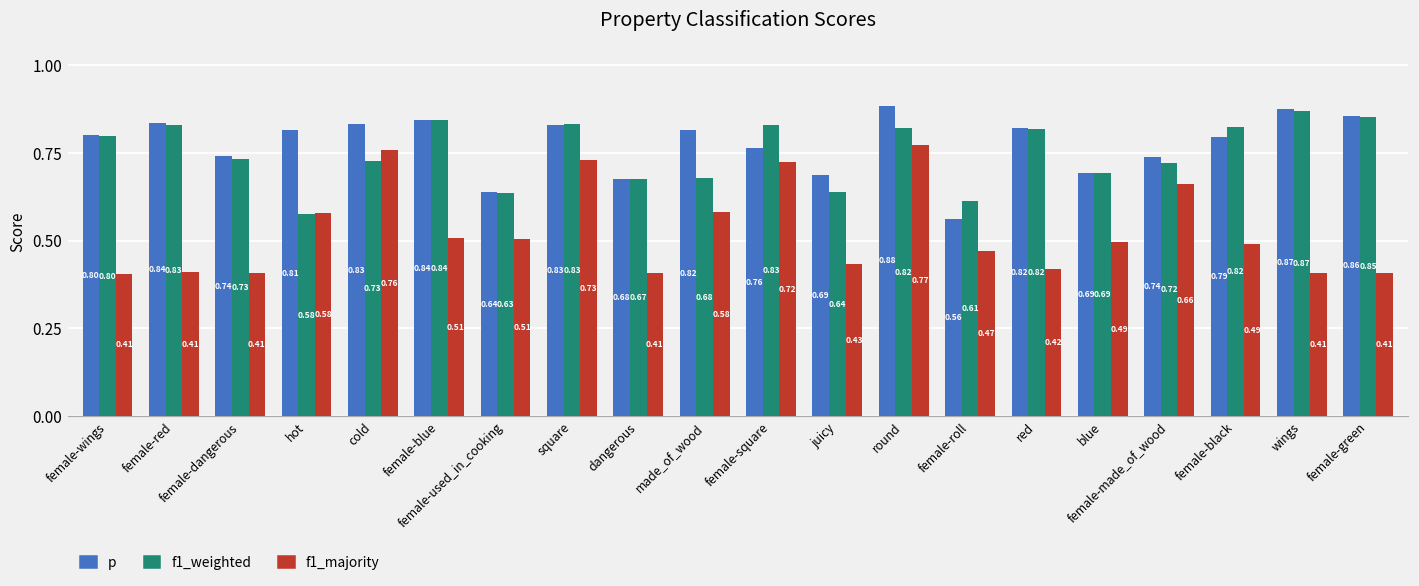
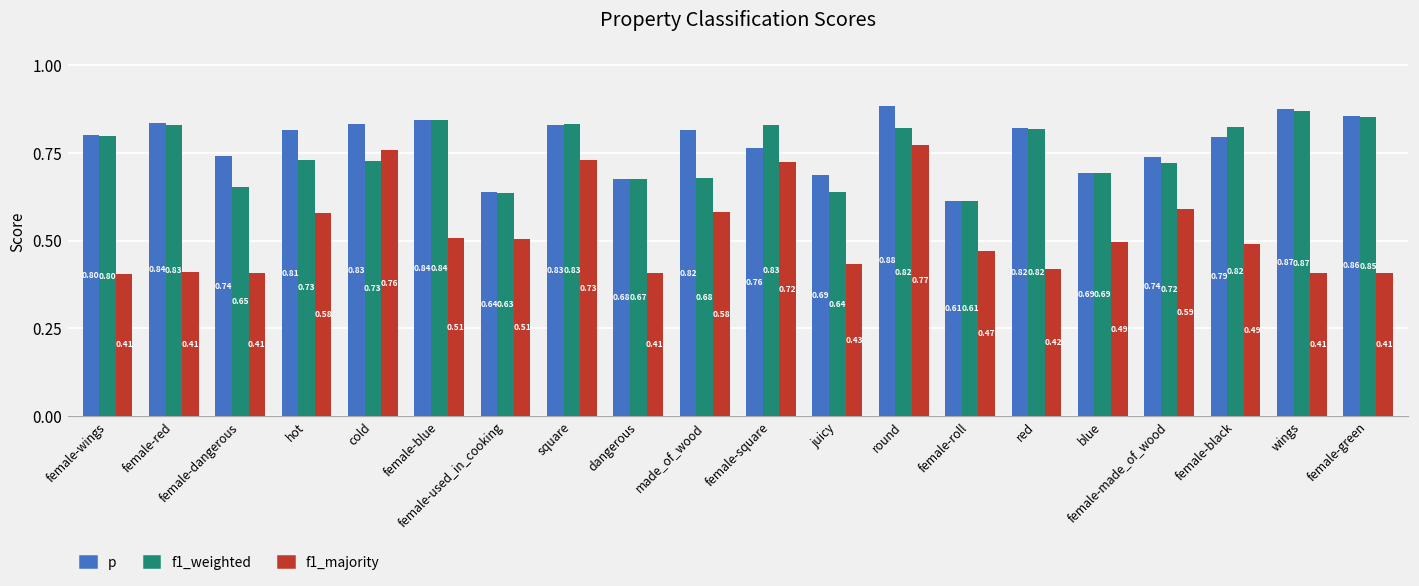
  {
    "p": {
      "female-wings": 0.80,
      "female-red": 0.84,
      "female-dangerous": 0.74,
      "hot": 0.81,
      "cold": 0.83,
      "female-blue": 0.84,
      "female-used_in_cooking": 0.64,
      "square": 0.83,
      "dangerous": 0.68,
      "made_of_wood": 0.82,
      "female-square": 0.76,
      "juicy": 0.69,
      "round": 0.88,
-     "female-roll": 0.56,
+     "female-roll": 0.61,
      "red": 0.82,
      "blue": 0.69,
      "female-made_of_wood": 0.74,
      "female-black": 0.79,
      "wings": 0.87,
      "female-green": 0.86
    },
    "f1_weighted": {
      "female-wings": 0.80,
      "female-red": 0.83,
-     "female-dangerous": 0.73,
-     "hot": 0.58,
+     "female-dangerous": 0.65,
+     "hot": 0.73,
      "cold": 0.73,
      "female-blue": 0.84,
      "female-used_in_cooking": 0.63,
      "square": 0.83,
      "dangerous": 0.67,
      "made_of_wood": 0.68,
      "female-square": 0.83,
      "juicy": 0.64,
      "round": 0.82,
      "female-roll": 0.61,
      "red": 0.82,
      "blue": 0.69,
      "female-made_of_wood": 0.72,
      "female-black": 0.82,
      "wings": 0.87,
      "female-green": 0.85
    },
    "f1_majority": {
      "female-wings": 0.41,
      "female-red": 0.41,
      "female-dangerous": 0.41,
      "hot": 0.58,
      "cold": 0.76,
      "female-blue": 0.51,
      "female-used_in_cooking": 0.51,
      "square": 0.73,
      "dangerous": 0.41,
      "made_of_wood": 0.58,
      "female-square": 0.72,
      "juicy": 0.43,
      "round": 0.77,
      "female-roll": 0.47,
      "red": 0.42,
      "blue": 0.49,
-     "female-made_of_wood": 0.66,
+     "female-made_of_wood": 0.59,
      "female-black": 0.49,
      "wings": 0.41,
      "female-green": 0.41
    }
  }
